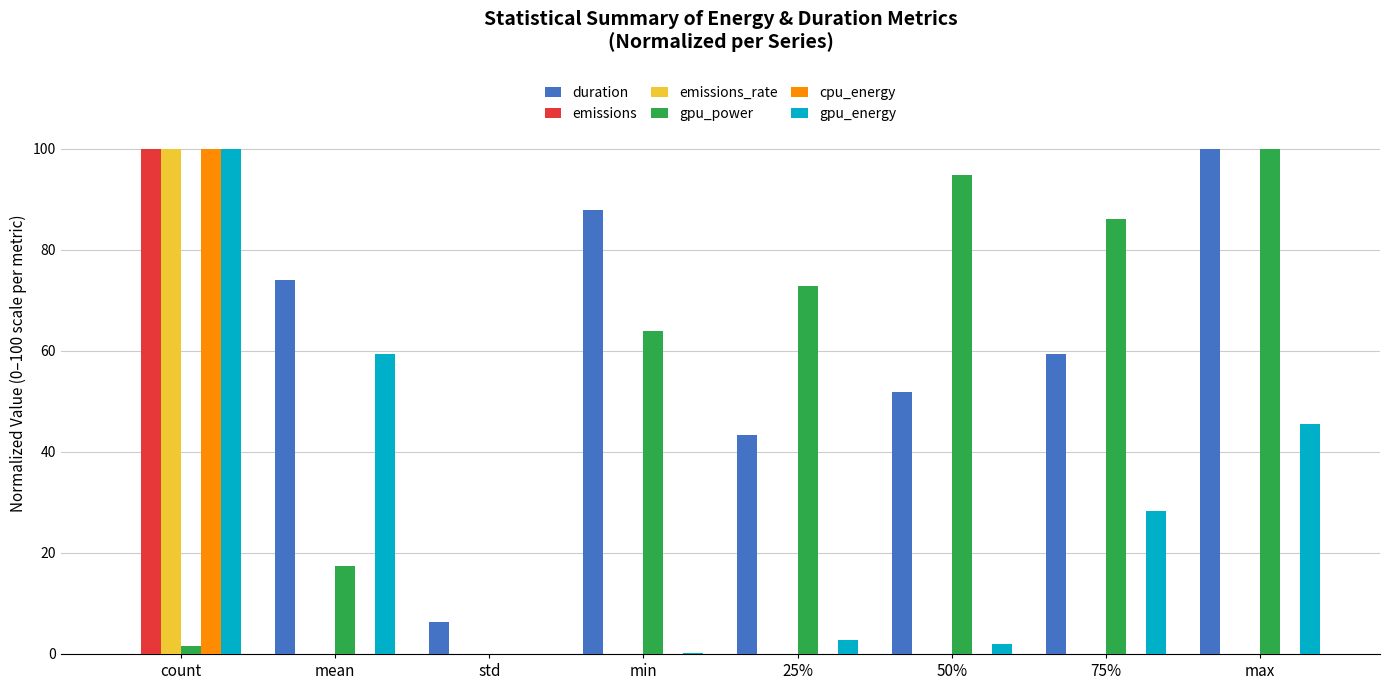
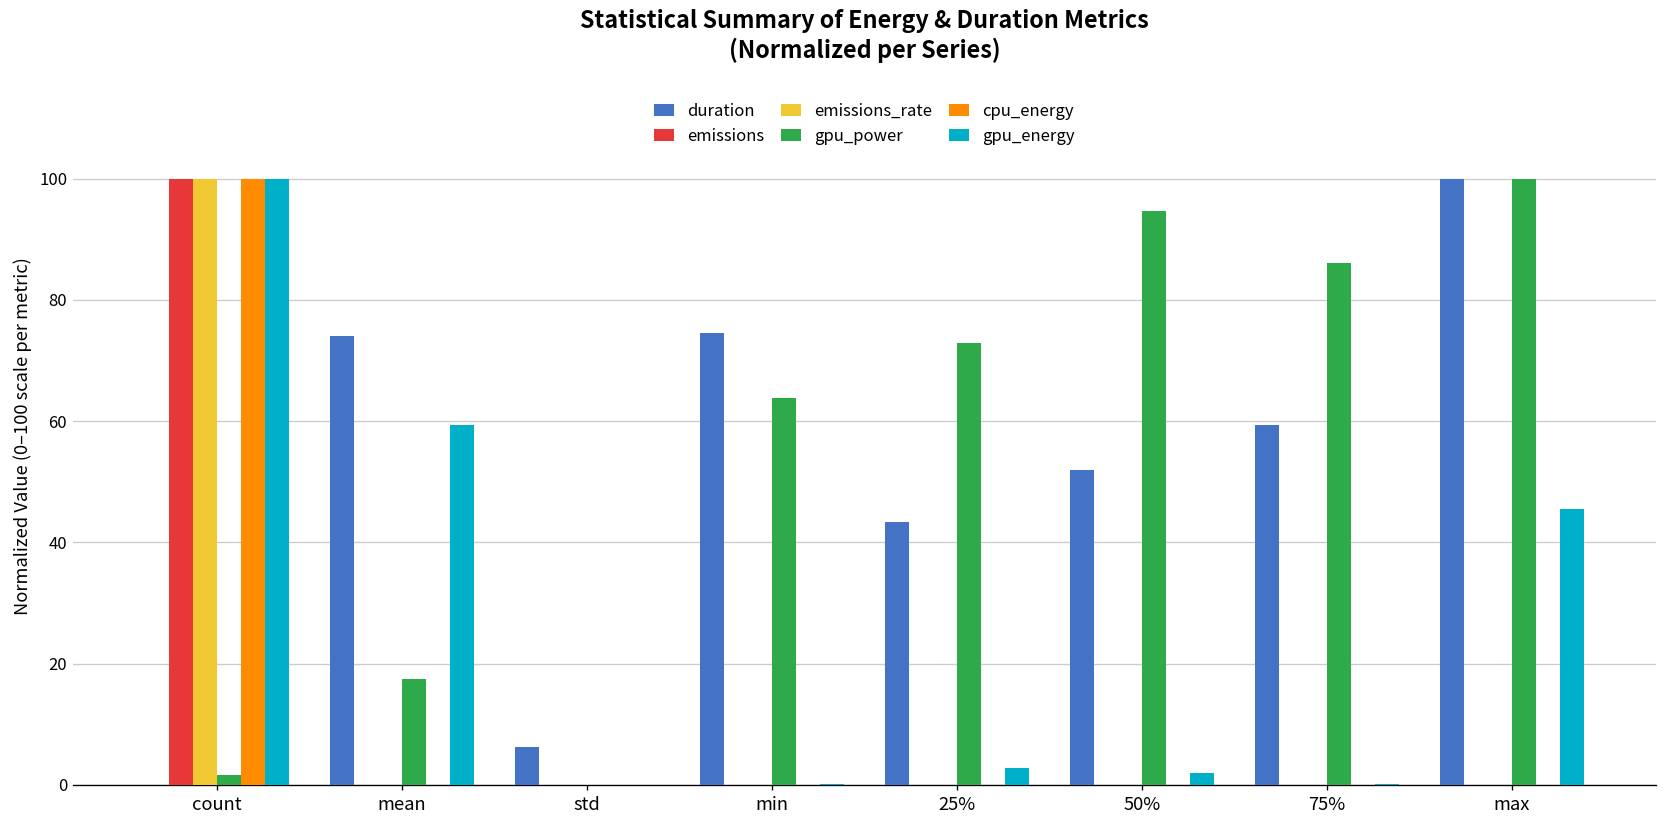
  {
    "duration": {
      "count": 0,
      "mean": 74,
      "std": 6,
-     "min": 88,
+     "min": 75,
      "25%": 43,
      "50%": 52,
      "75%": 59,
      "max": 100
    },
    "emissions": {
      "count": 100,
      "std": 0
    },
    "emissions_rate": {
      "count": 100,
      "std": 0
    },
    "gpu_power": {
      "count": 2,
      "mean": 17,
      "std": 0,
      "min": 64,
      "25%": 73,
      "50%": 95,
      "75%": 86,
      "max": 100
    },
    "cpu_energy": {
      "count": 100,
      "std": 0
    },
    "gpu_energy": {
      "count": 100,
      "mean": 59,
      "std": 0,
      "25%": 3,
      "50%": 2,
-     "75%": 28,
+     "75%": 0,
      "max": 46
    }
  }
